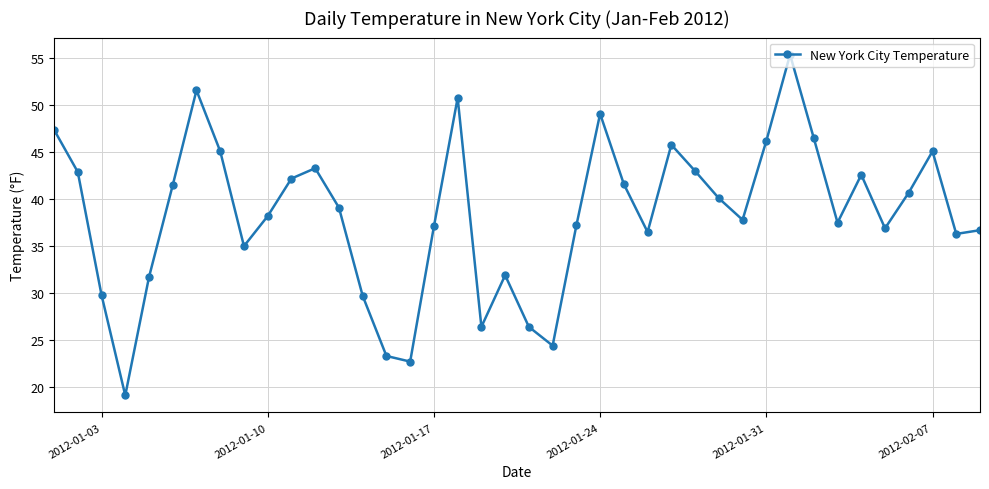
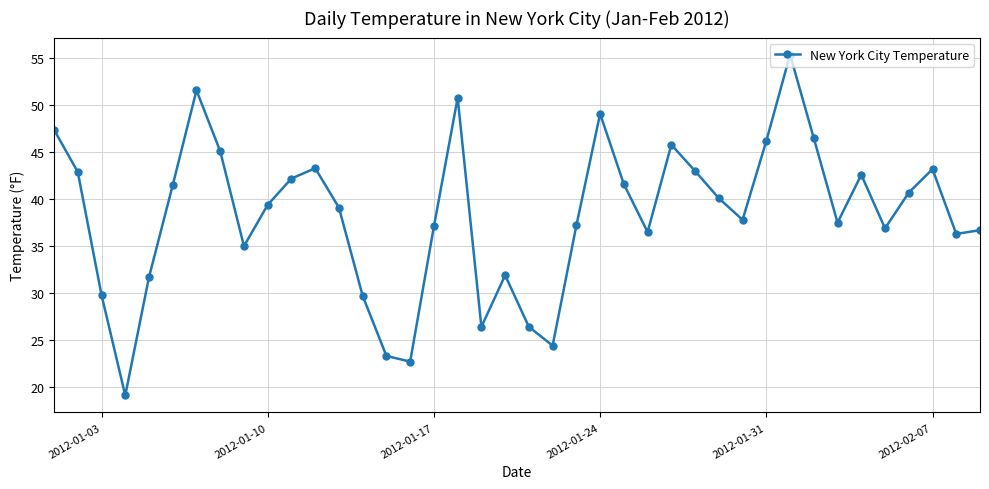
  {
    "2012-01-03": 30,
-   "2012-01-10": 38,
+   "2012-01-10": 39,
    "2012-01-17": 37,
    "2012-01-24": 49,
    "2012-01-31": 46,
-   "2012-02-07": 45
+   "2012-02-07": 43
  }
